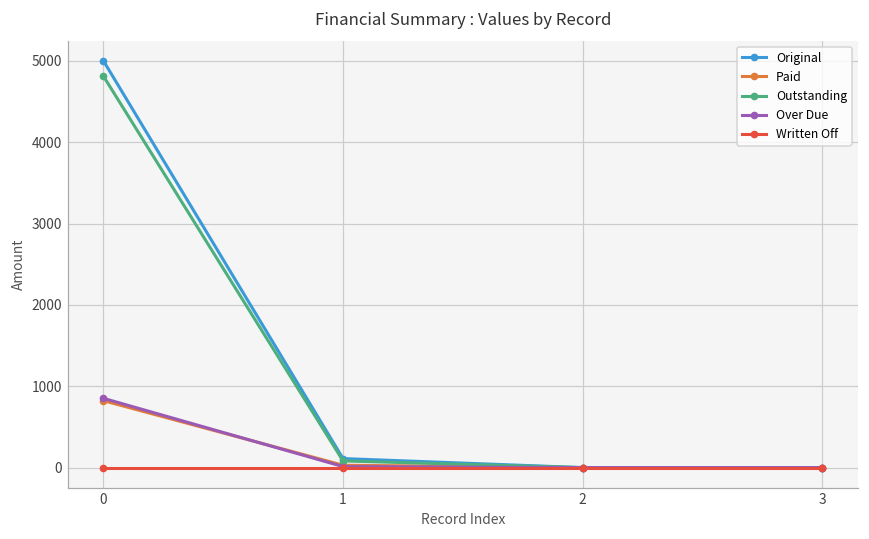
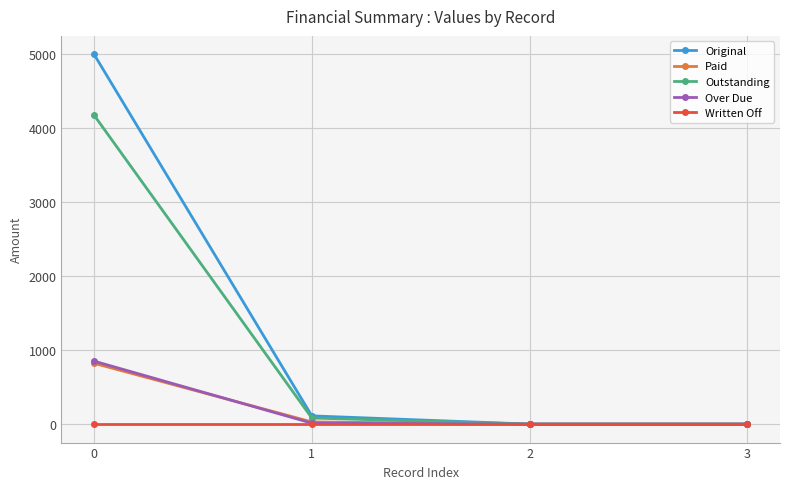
  {
    "Original": {
      "0": 5000
    },
    "Outstanding": {
-     "0": 4800
+     "0": 4200
    }
  }
